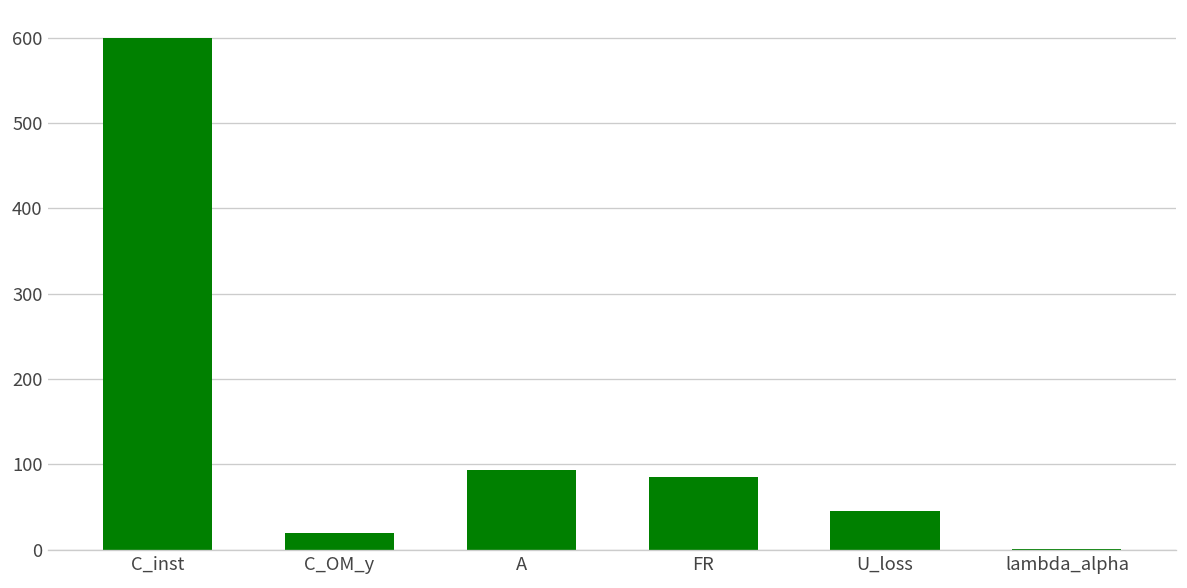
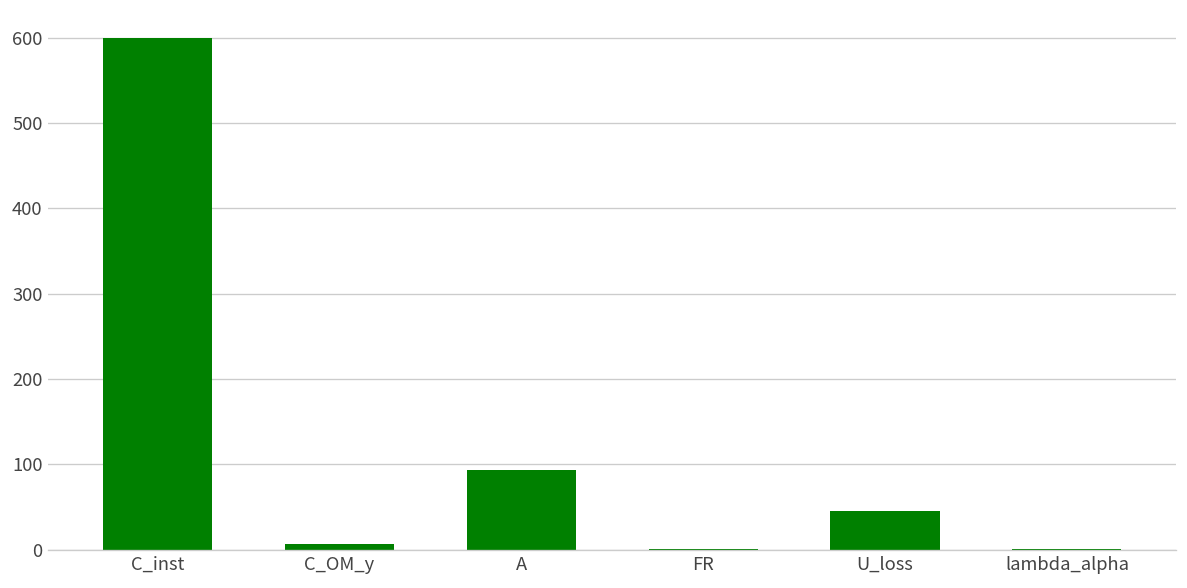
  {
    "C_inst": 600,
-   "C_OM_y": 20,
+   "C_OM_y": 10,
    "A": 90,
-   "FR": 80,
+   "FR": 0,
    "U_loss": 50
  }
